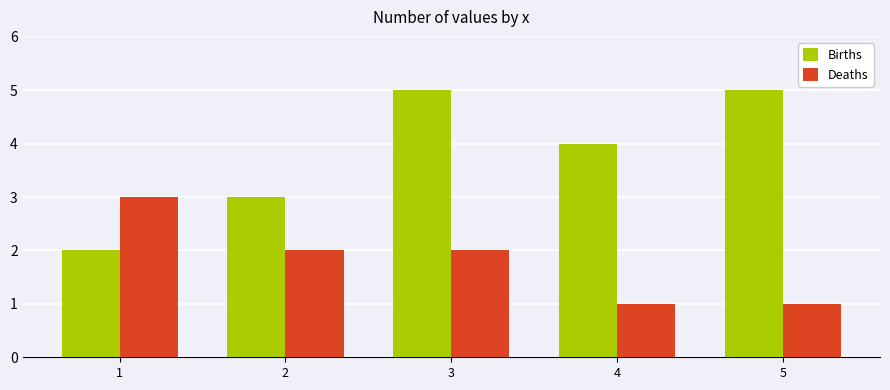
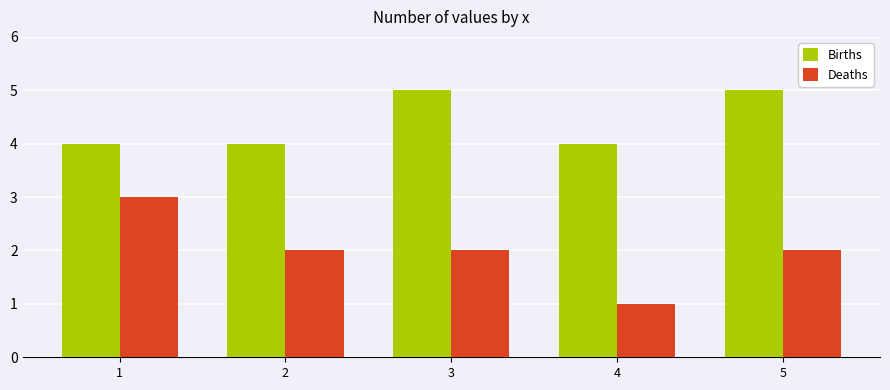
  {
    "Births": {
-     "1": 2,
-     "2": 3,
+     "1": 4,
+     "2": 4,
      "3": 5,
      "4": 4,
      "5": 5
    },
    "Deaths": {
      "1": 3,
      "2": 2,
      "3": 2,
      "4": 1,
-     "5": 1
+     "5": 2
    }
  }
